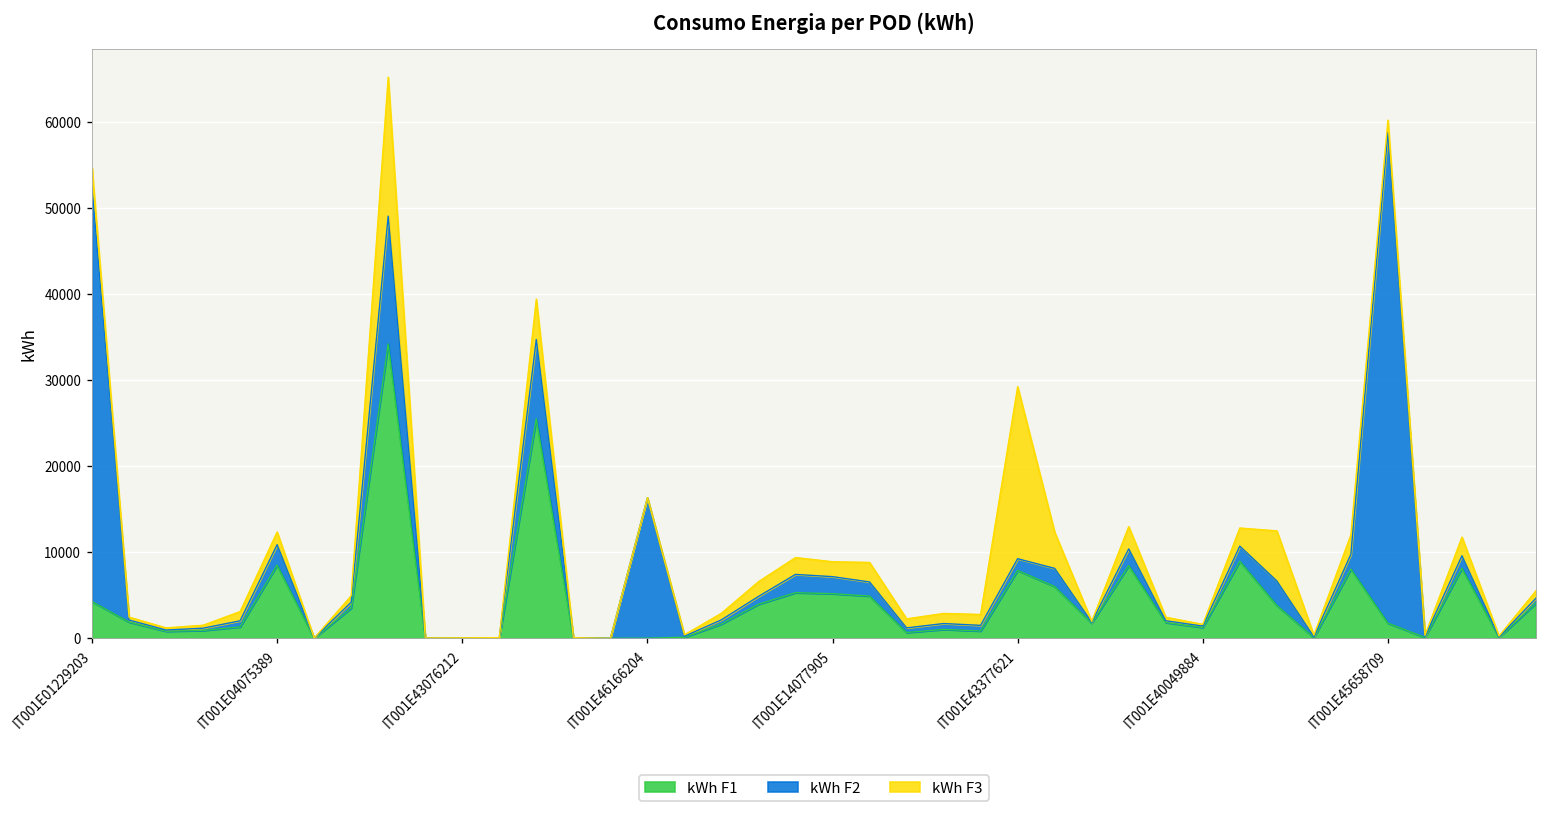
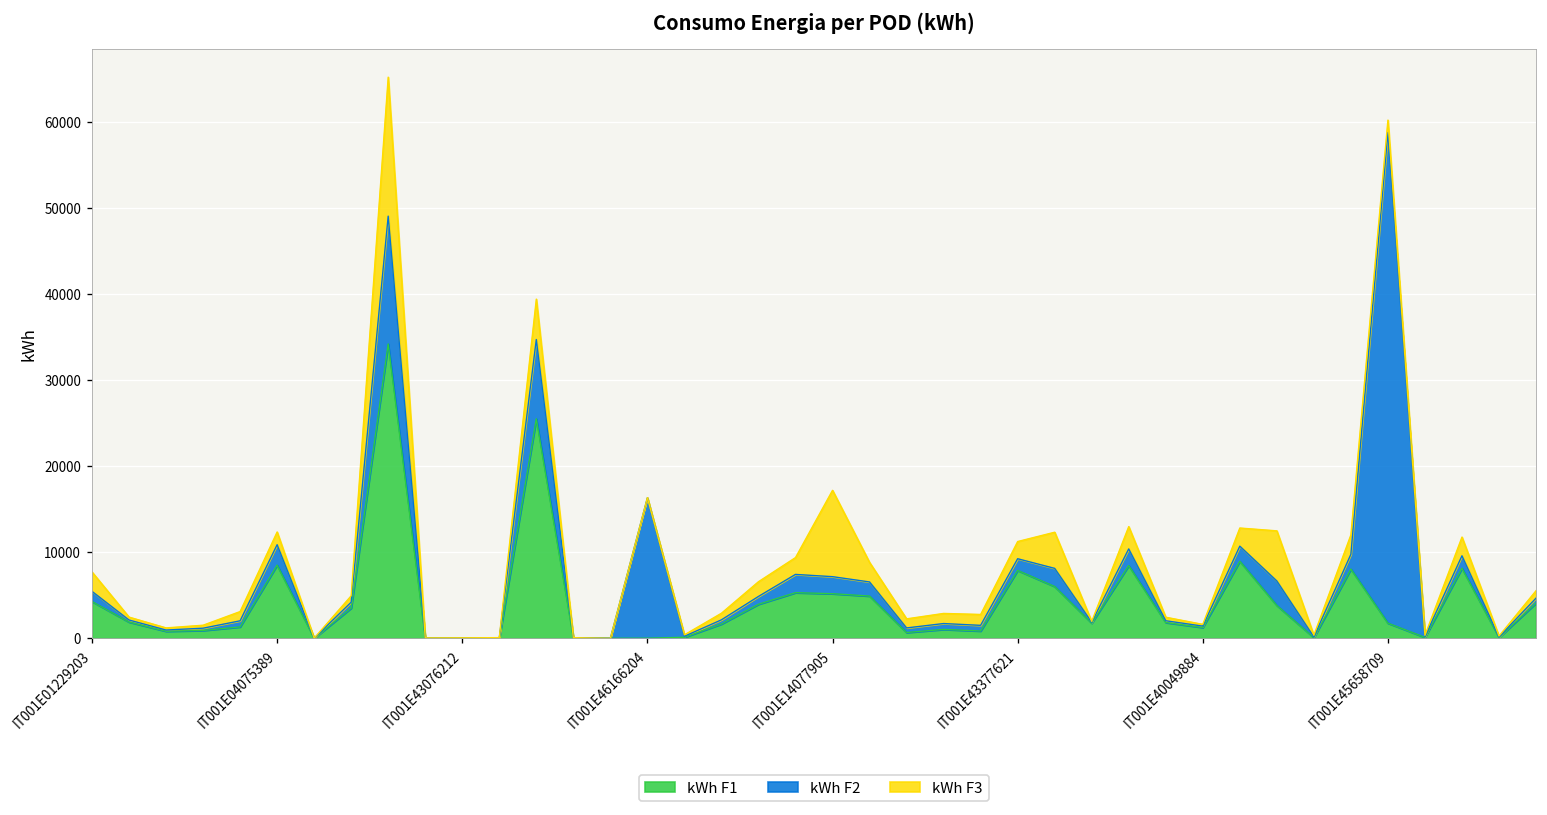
  {
    "kWh F1": {
      "IT001E01229203": 4000,
      "IT001E04075389": 9000,
      "IT001E46166204": 0,
      "IT001E14077905": 5000,
      "IT001E43377621": 8000,
      "IT001E45658709": 2000
    },
    "kWh F2": {
-     "IT001E01229203": 48000,
+     "IT001E01229203": 1000,
      "IT001E04075389": 2000,
      "IT001E14077905": 2000,
      "IT001E43377621": 1000,
      "IT001E45658709": 57000
    },
    "kWh F3": {
      "IT001E01229203": 2000,
      "IT001E04075389": 1000,
-     "IT001E14077905": 2000,
-     "IT001E43377621": 20000,
+     "IT001E14077905": 10000,
+     "IT001E43377621": 2000,
      "IT001E45658709": 1000
    }
  }
